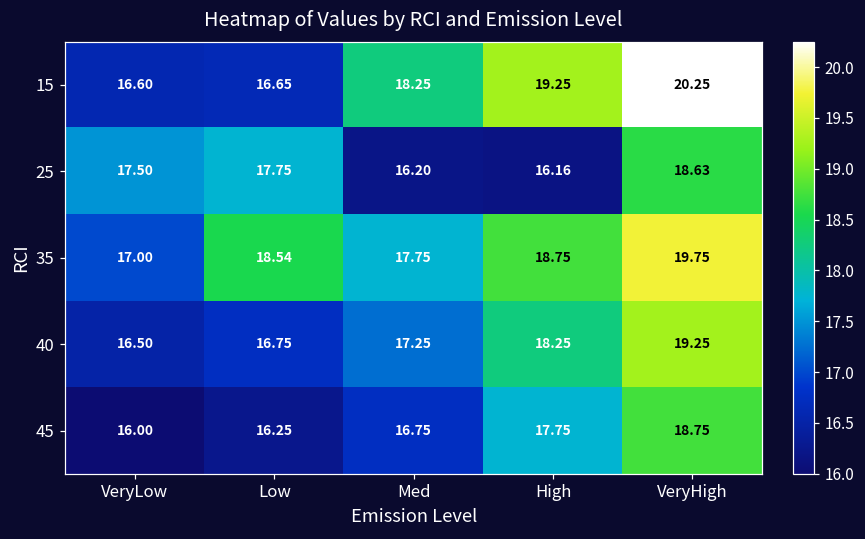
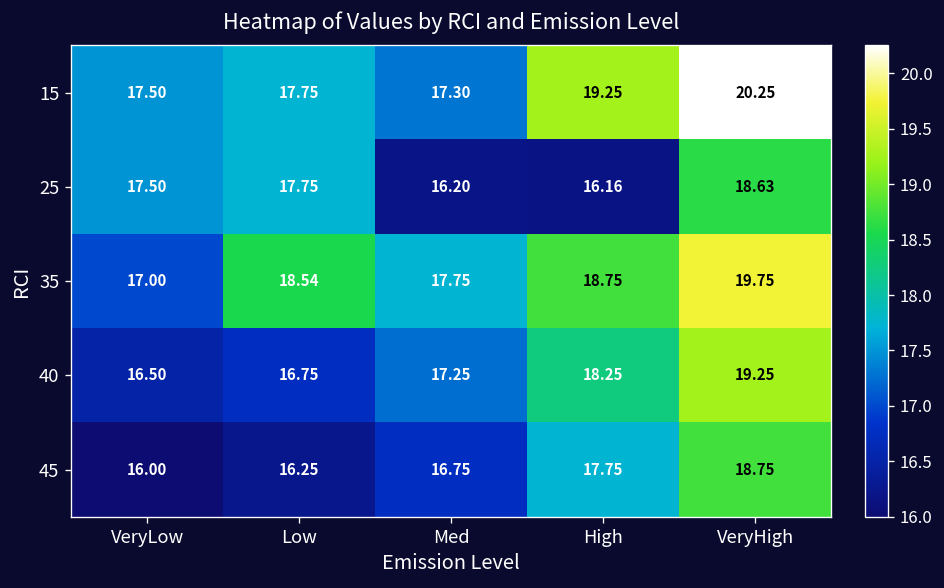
  {
    "15": {
-     "VeryLow": 16.60,
-     "Low": 16.65,
-     "Med": 18.25,
+     "VeryLow": 17.50,
+     "Low": 17.75,
+     "Med": 17.30,
      "High": 19.25,
      "VeryHigh": 20.25
    },
    "25": {
      "VeryLow": 17.50,
      "Low": 17.75,
      "Med": 16.20,
      "High": 16.16,
      "VeryHigh": 18.63
    },
    "35": {
      "VeryLow": 17.00,
      "Low": 18.54,
      "Med": 17.75,
      "High": 18.75,
      "VeryHigh": 19.75
    },
    "40": {
      "VeryLow": 16.50,
      "Low": 16.75,
      "Med": 17.25,
      "High": 18.25,
      "VeryHigh": 19.25
    },
    "45": {
      "VeryLow": 16.00,
      "Low": 16.25,
      "Med": 16.75,
      "High": 17.75,
      "VeryHigh": 18.75
    }
  }
